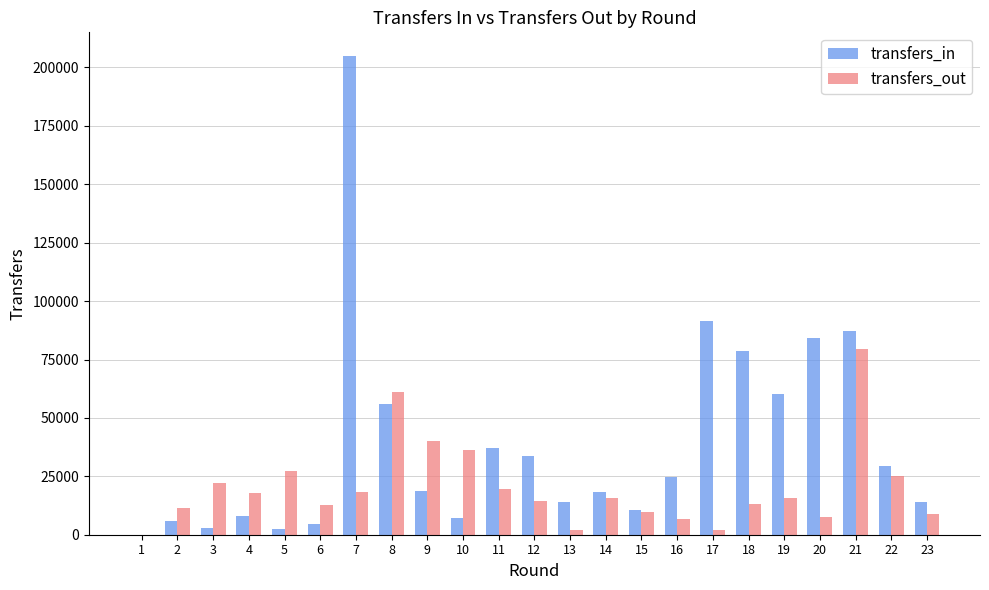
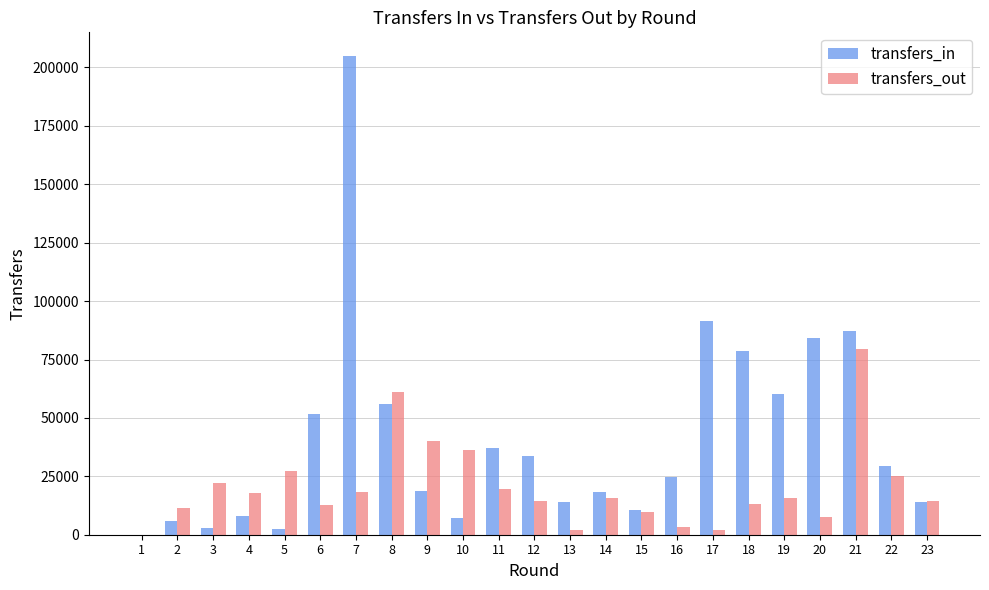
  {
    "transfers_in": {
      "1": 0,
      "2": 6000,
      "3": 3000,
      "4": 8000,
      "5": 2000,
-     "6": 5000,
+     "6": 52000,
      "7": 205000,
      "8": 56000,
      "9": 19000,
      "10": 7000,
      "11": 37000,
      "12": 34000,
      "13": 14000,
      "14": 18000,
      "15": 11000,
      "16": 25000,
      "17": 91000,
      "18": 79000,
      "19": 60000,
      "20": 84000,
      "21": 87000,
      "22": 30000,
      "23": 14000
    },
    "transfers_out": {
      "1": 0,
      "2": 11000,
      "3": 22000,
      "4": 18000,
      "5": 27000,
      "6": 13000,
      "7": 18000,
      "8": 61000,
      "9": 40000,
      "10": 36000,
      "11": 19000,
      "12": 15000,
      "13": 2000,
      "14": 16000,
      "15": 10000,
-     "16": 7000,
+     "16": 3000,
      "17": 2000,
      "18": 13000,
      "19": 16000,
      "20": 7000,
      "21": 79000,
      "22": 25000,
-     "23": 9000
+     "23": 14000
    }
  }
